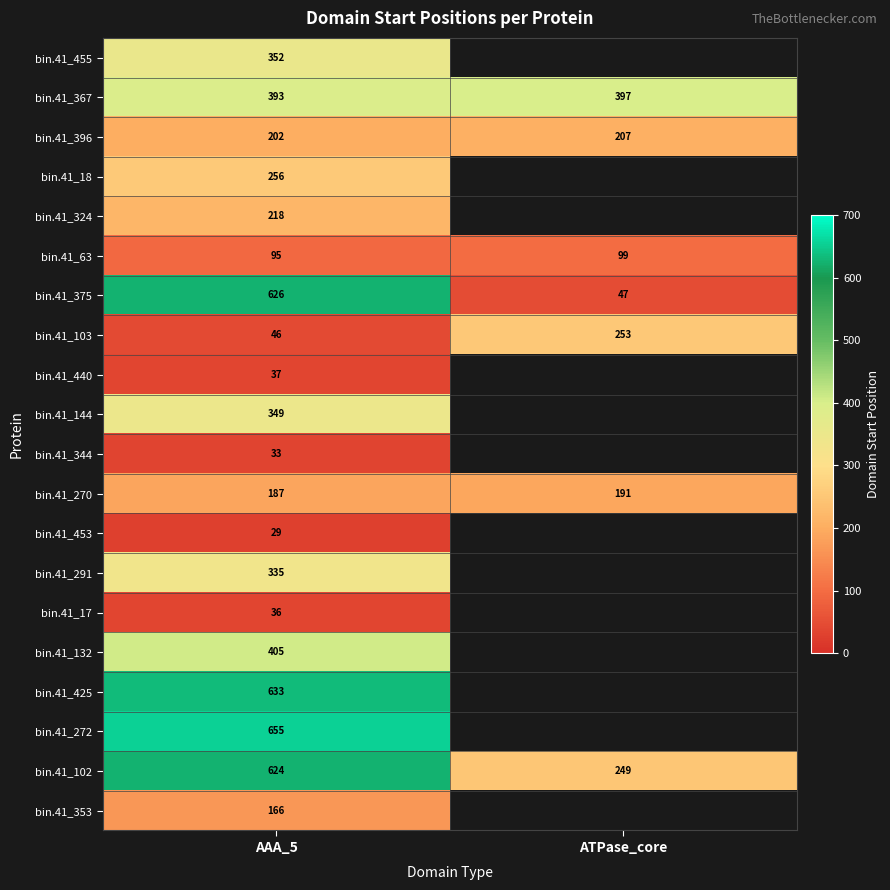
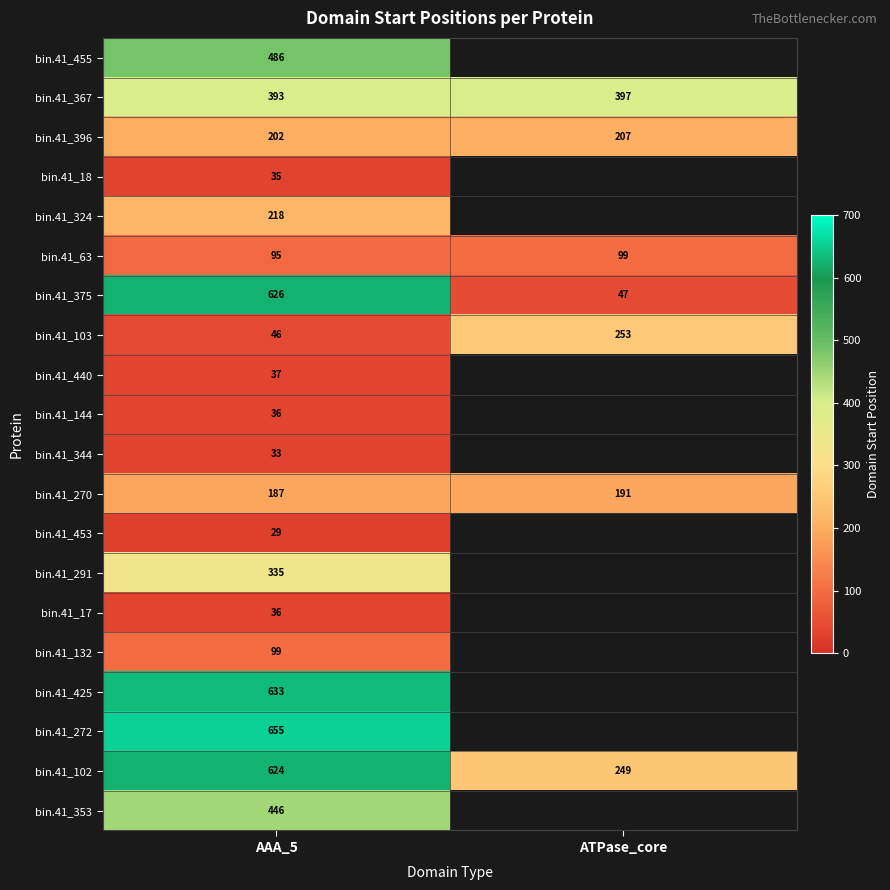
  {
    "bin.41_455": {
-     "AAA_5": 352
+     "AAA_5": 486
    },
    "bin.41_367": {
      "AAA_5": 393,
      "ATPase_core": 397
    },
    "bin.41_396": {
      "AAA_5": 202,
      "ATPase_core": 207
    },
    "bin.41_18": {
-     "AAA_5": 256
+     "AAA_5": 35
    },
    "bin.41_324": {
      "AAA_5": 218
    },
    "bin.41_63": {
      "AAA_5": 95,
      "ATPase_core": 99
    },
    "bin.41_375": {
      "AAA_5": 626,
      "ATPase_core": 47
    },
    "bin.41_103": {
      "AAA_5": 46,
      "ATPase_core": 253
    },
    "bin.41_440": {
      "AAA_5": 37
    },
    "bin.41_144": {
-     "AAA_5": 349
+     "AAA_5": 36
    },
    "bin.41_344": {
      "AAA_5": 33
    },
    "bin.41_270": {
      "AAA_5": 187,
      "ATPase_core": 191
    },
    "bin.41_453": {
      "AAA_5": 29
    },
    "bin.41_291": {
      "AAA_5": 335
    },
    "bin.41_17": {
      "AAA_5": 36
    },
    "bin.41_132": {
-     "AAA_5": 405
+     "AAA_5": 99
    },
    "bin.41_425": {
      "AAA_5": 633
    },
    "bin.41_272": {
      "AAA_5": 655
    },
    "bin.41_102": {
      "AAA_5": 624,
      "ATPase_core": 249
    },
    "bin.41_353": {
-     "AAA_5": 166
+     "AAA_5": 446
    }
  }
